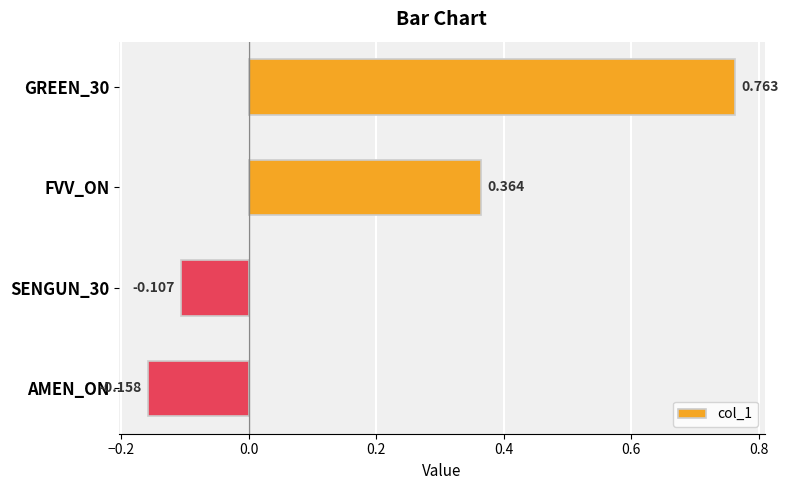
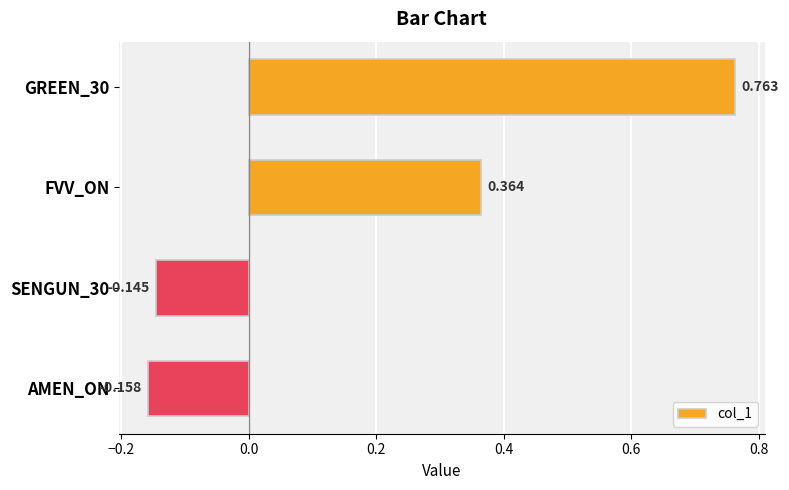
  {
    "GREEN_30": 0.763,
    "FVV_ON": 0.364,
-   "SENGUN_30": -0.107,
+   "SENGUN_30": -0.145,
    "AMEN_ON": -0.158
  }
